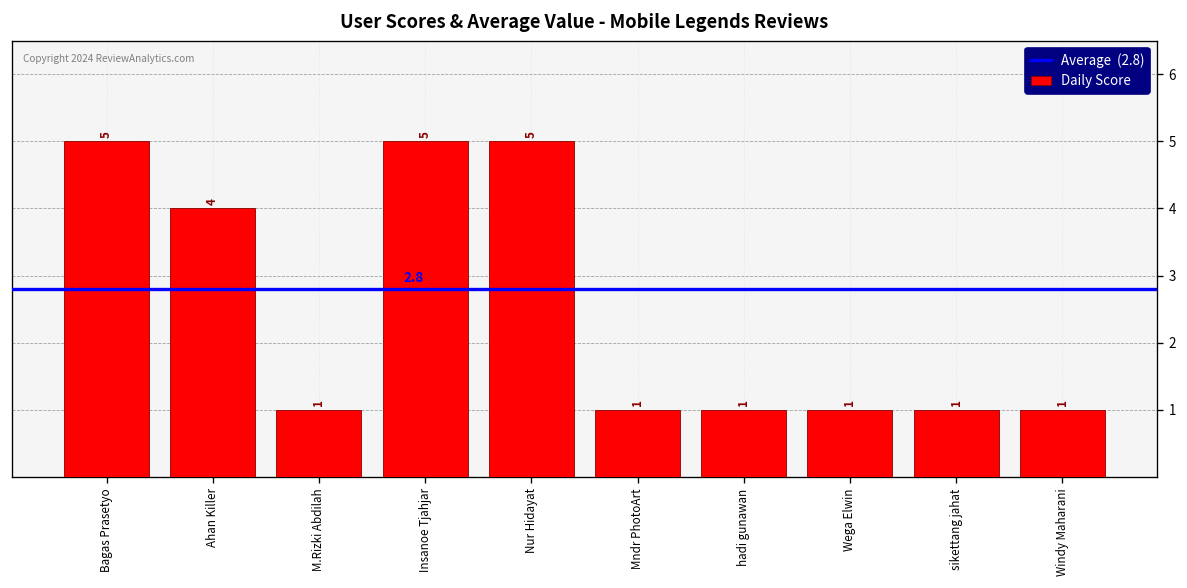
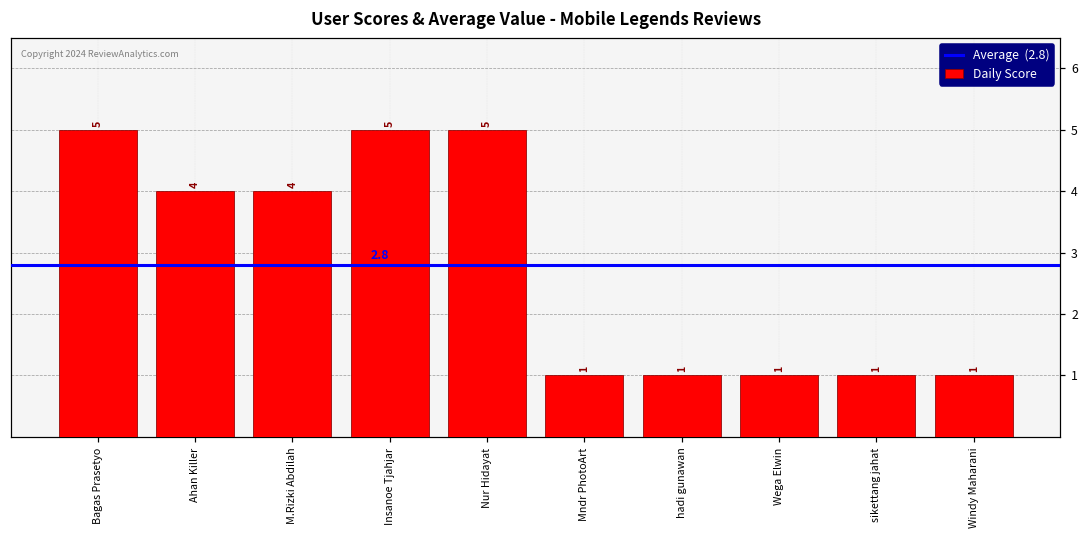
  {
    "Bagas Prasetyo": 5,
    "Ahan Killer": 4,
-   "M.Rizki Abdilah": 1,
+   "M.Rizki Abdilah": 4,
    "Insanoe Tjahjar": 5,
    "Nur Hidayat": 5,
    "Mndr PhotoArt": 1,
    "hadi gunawan": 1,
    "Wega Elwin": 1,
    "sikettang jahat": 1,
    "Windy Maharani": 1
  }
